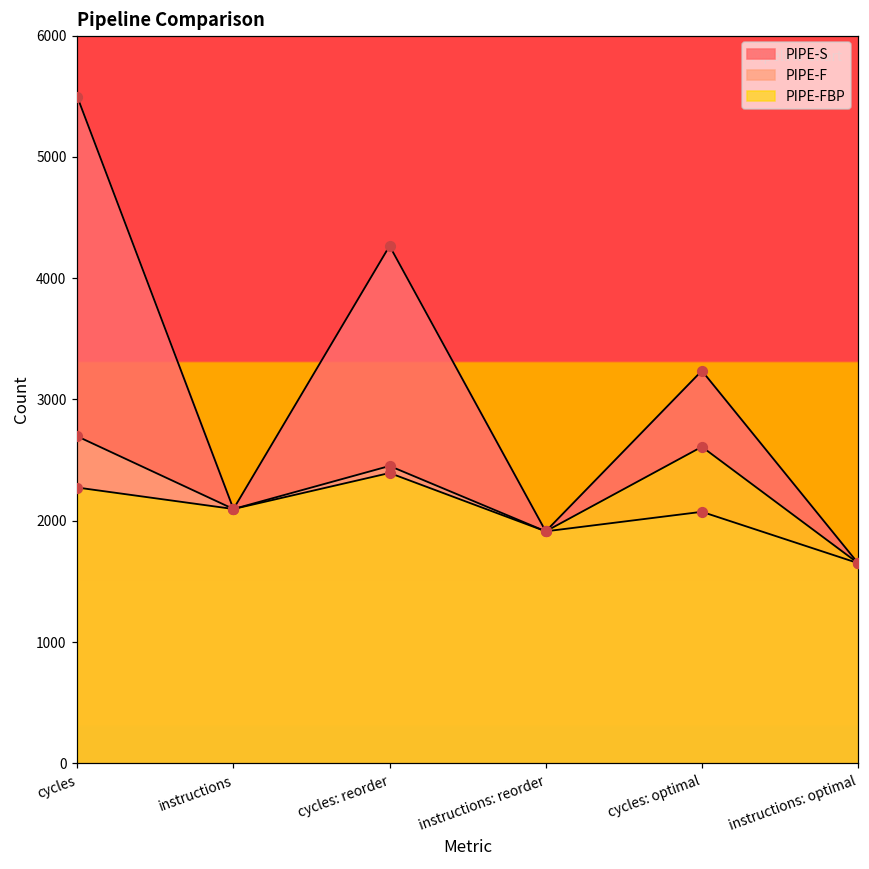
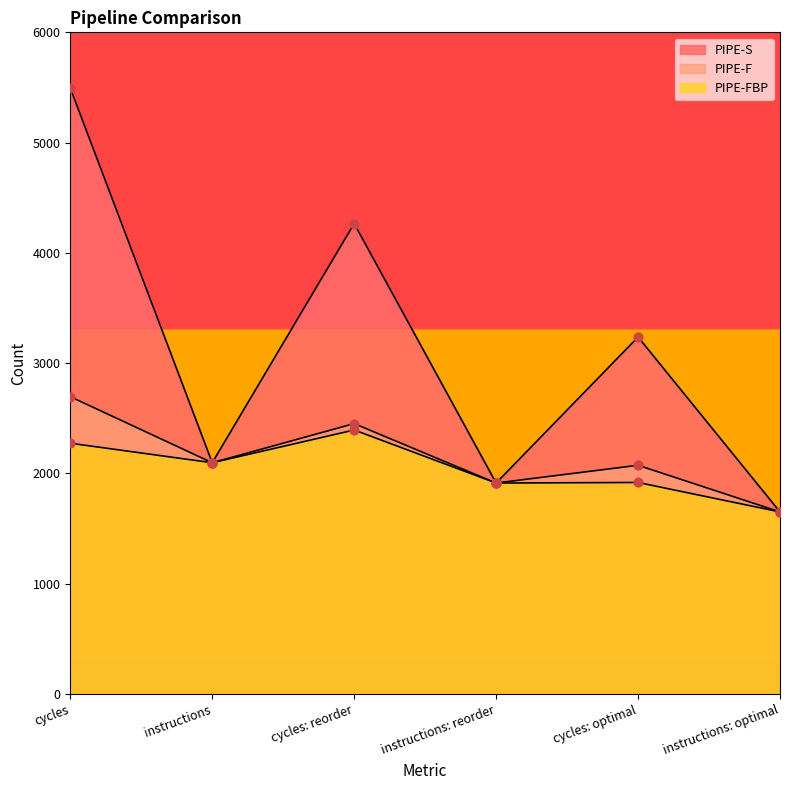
  {
    "PIPE-FBP": {
      "cycles": 2270,
      "cycles: reorder": 2390,
-     "cycles: optimal": 2610
+     "cycles: optimal": 1920
    }
  }
